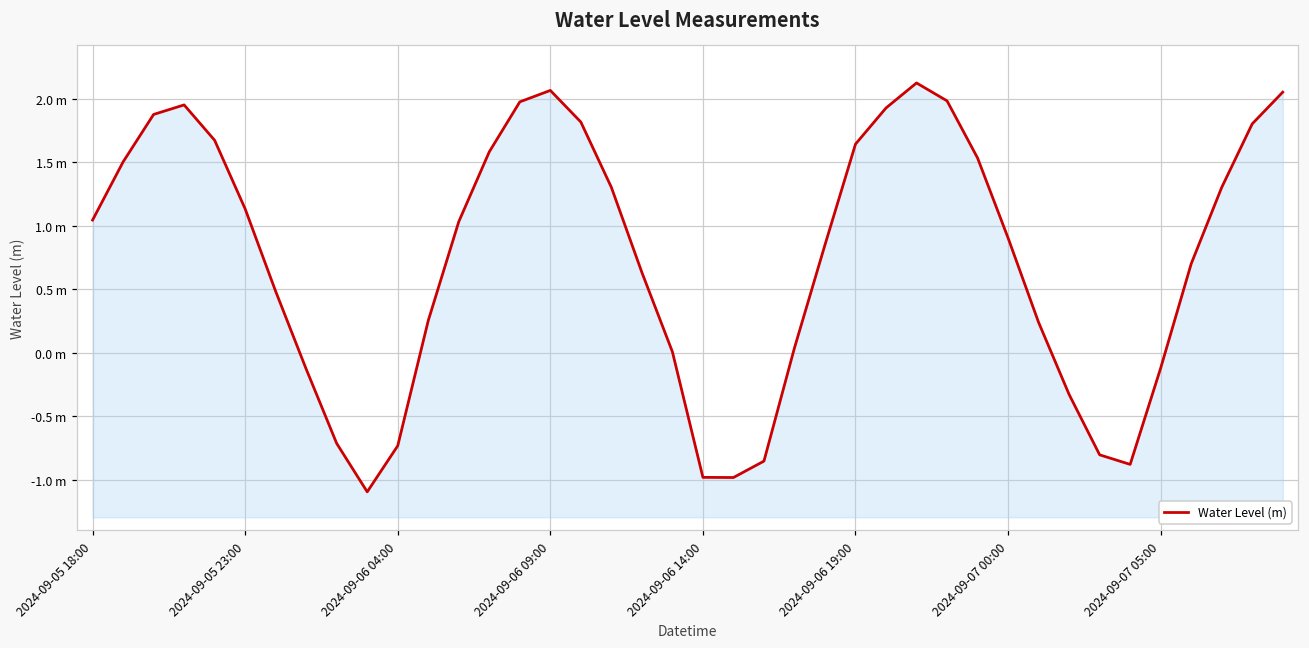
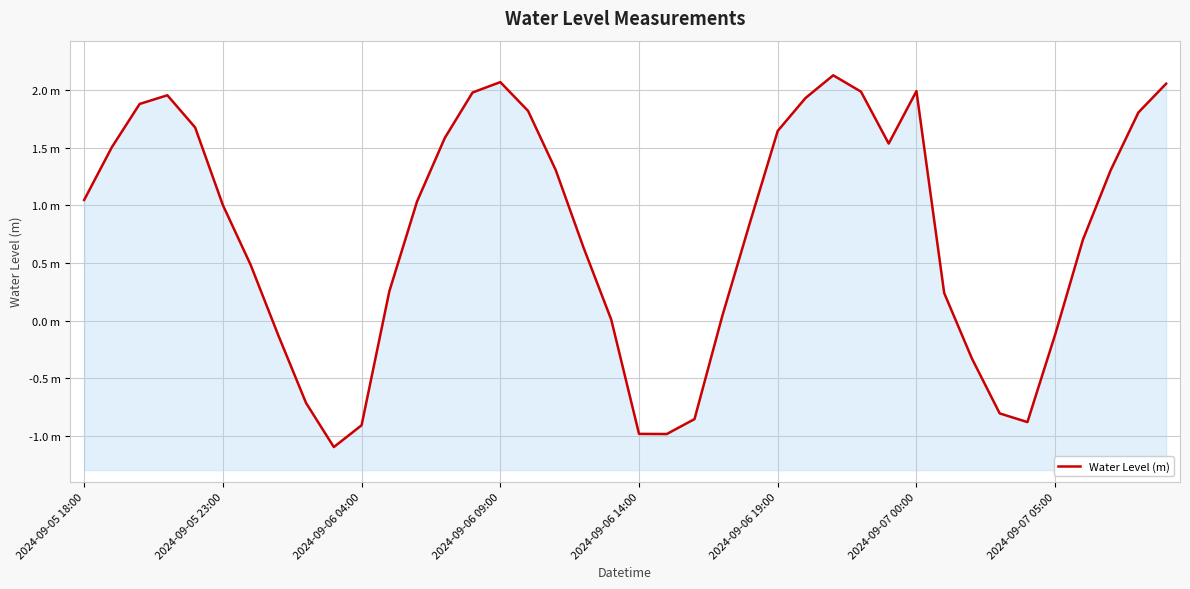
  {
    "2024-09-05 18:00": "1.05 m",
-   "2024-09-05 23:00": "1.13 m",
-   "2024-09-06 04:00": "-0.73 m",
+   "2024-09-05 23:00": "1.00 m",
+   "2024-09-06 04:00": "-0.90 m",
    "2024-09-06 09:00": "2.07 m",
    "2024-09-06 14:00": "-0.98 m",
    "2024-09-06 19:00": "1.64 m",
-   "2024-09-07 00:00": "0.90 m",
+   "2024-09-07 00:00": "1.99 m",
    "2024-09-07 05:00": "-0.12 m"
  }
